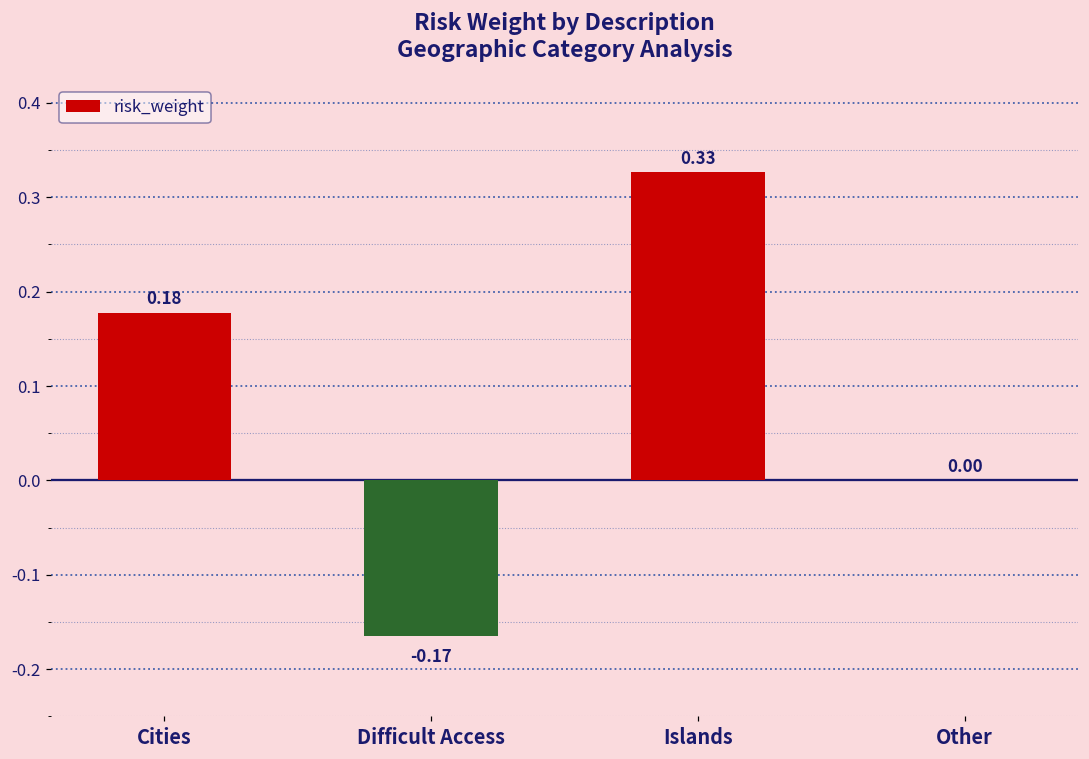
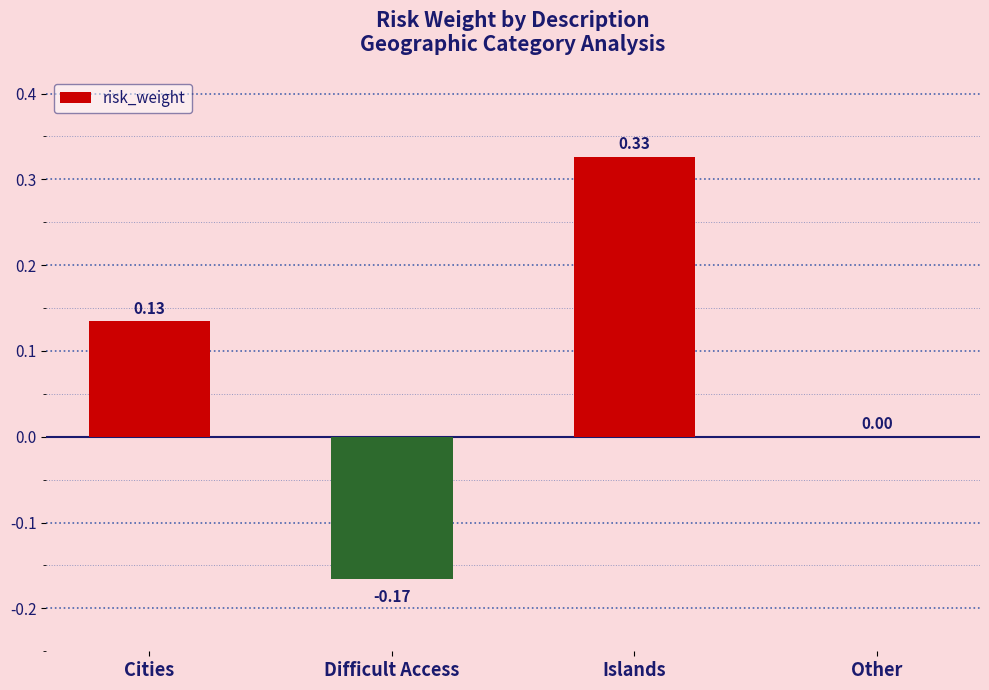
  {
-   "Cities": 0.18,
+   "Cities": 0.13,
    "Difficult Access": -0.17,
    "Islands": 0.33,
    "Other": 0.00
  }
